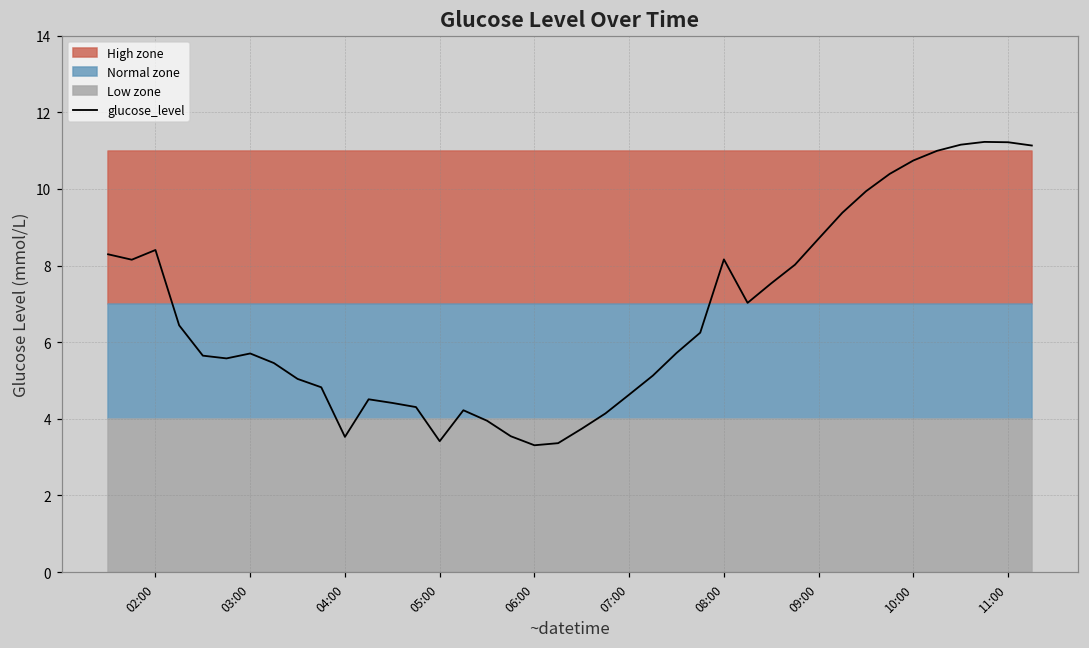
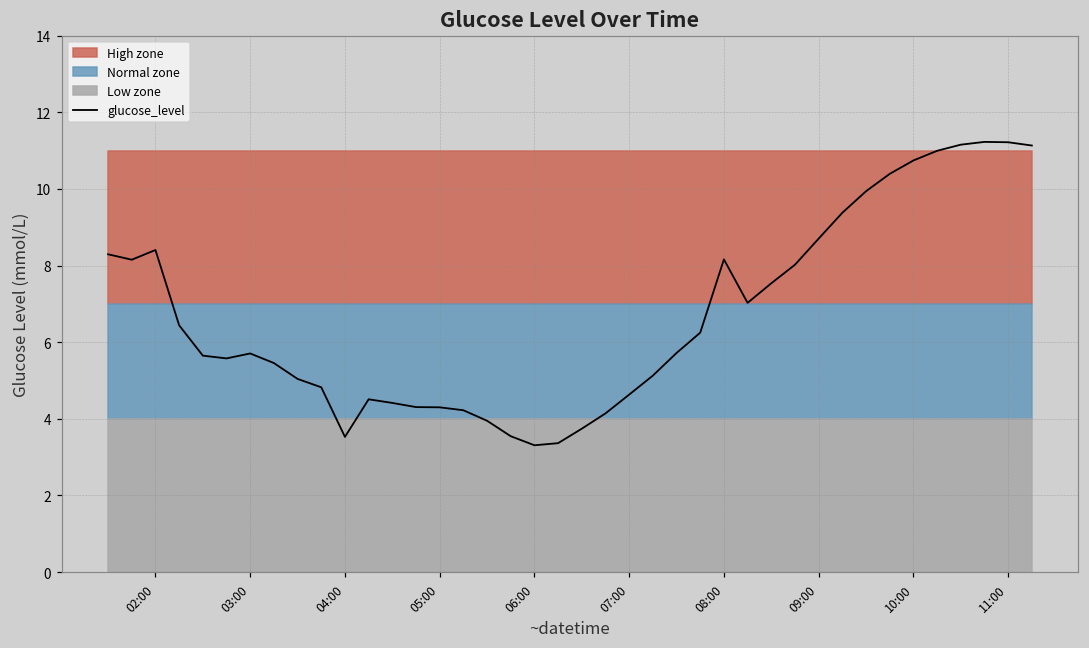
  {
    "glucose_level": {
      "02:00": 8.4,
      "03:00": 5.7,
      "04:00": 3.5,
-     "05:00": 3.4,
+     "05:00": 4.3,
      "06:00": 3.3,
      "07:00": 4.6,
      "08:00": 8.2,
      "09:00": 8.7,
      "10:00": 10.7,
      "11:00": 11.2
    },
    "High zone": {
      "02:00": 4.0,
      "03:00": 4.0,
      "04:00": 4.0,
      "05:00": 4.0,
      "06:00": 4.0,
      "07:00": 4.0,
      "08:00": 4.0,
      "09:00": 4.0,
      "10:00": 4.0,
      "11:00": 4.0
    },
    "Low zone": {
      "02:00": 4.0,
      "03:00": 4.0,
      "04:00": 4.0,
      "05:00": 4.0,
      "06:00": 4.0,
      "07:00": 4.0,
      "08:00": 4.0,
      "09:00": 4.0,
      "10:00": 4.0,
      "11:00": 4.0
    }
  }
